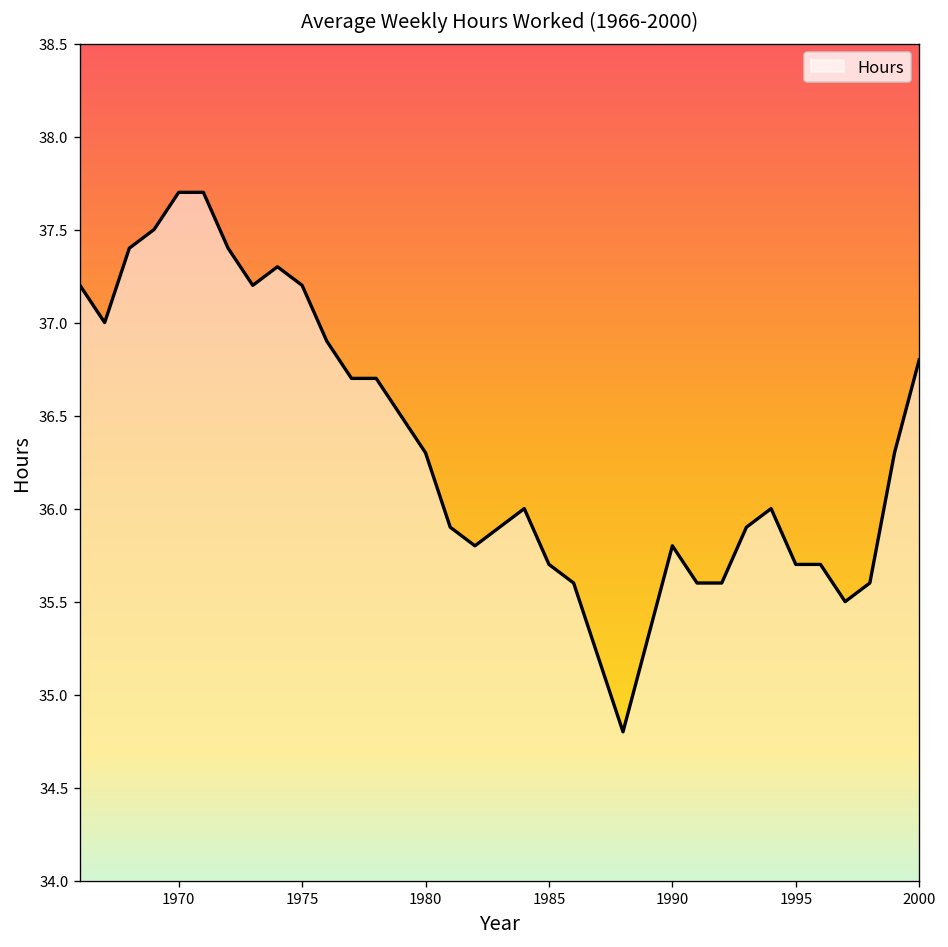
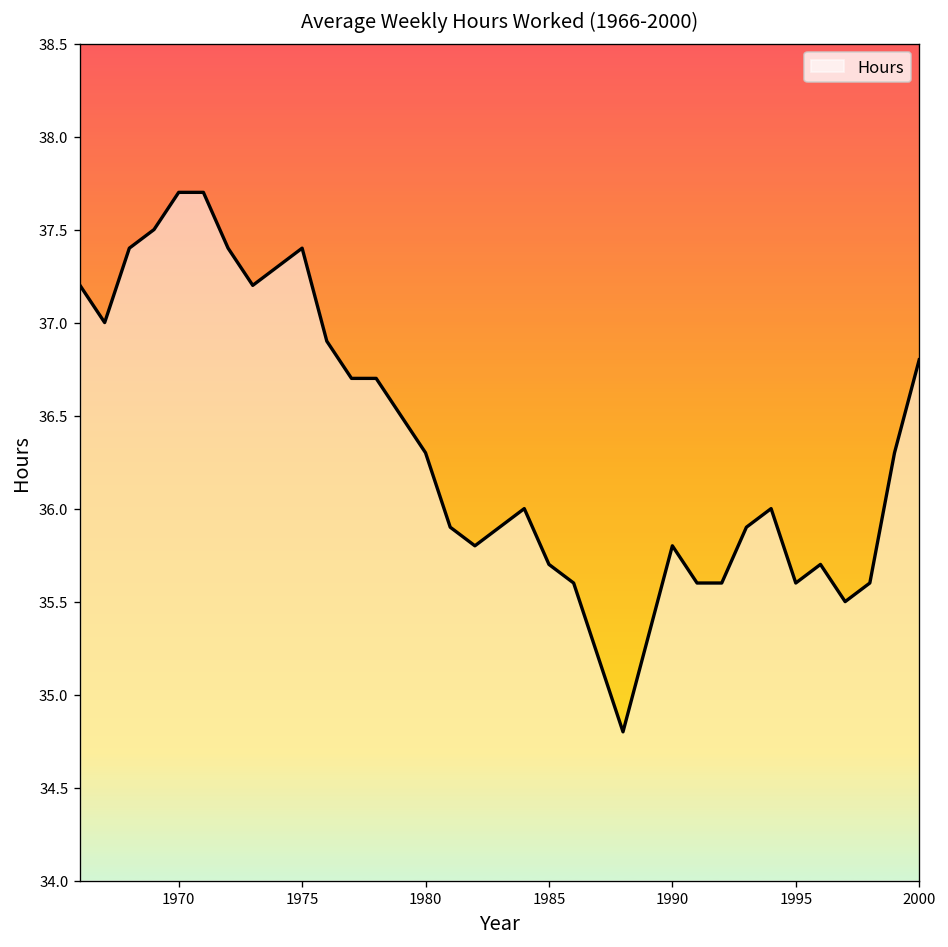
  {
    "1970": 37.7,
-   "1975": 37.2,
+   "1975": 37.4,
    "1980": 36.3,
    "1985": 35.7,
    "1990": 35.8,
-   "1995": 35.7,
+   "1995": 35.6,
    "2000": 36.8
  }
